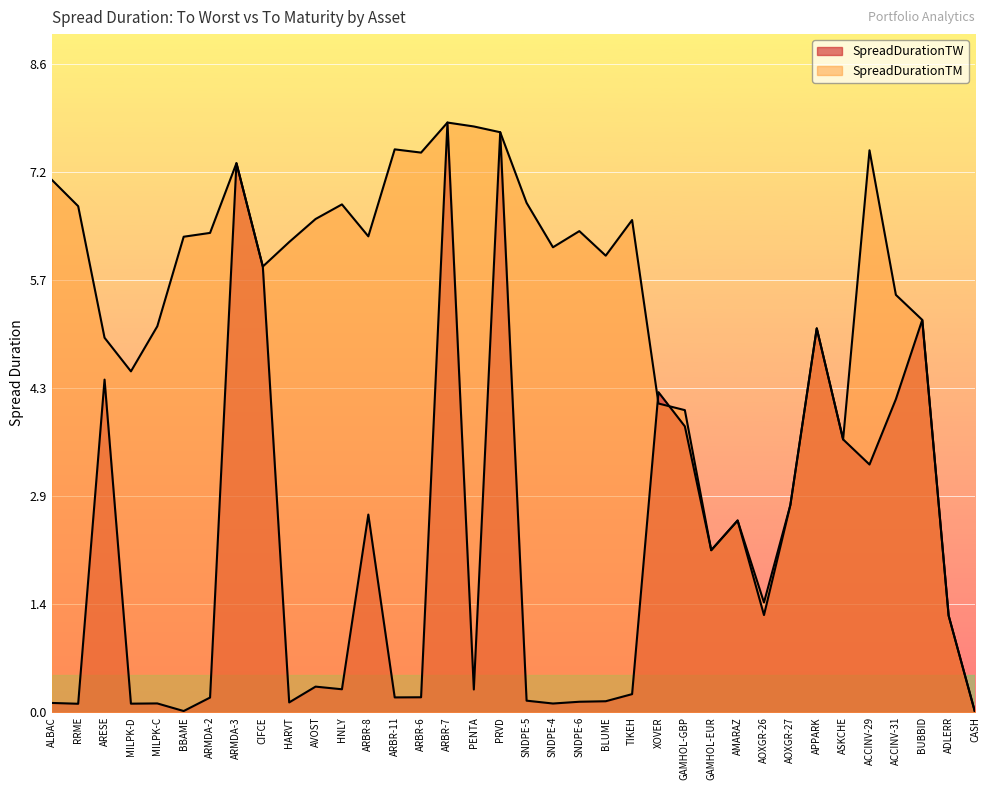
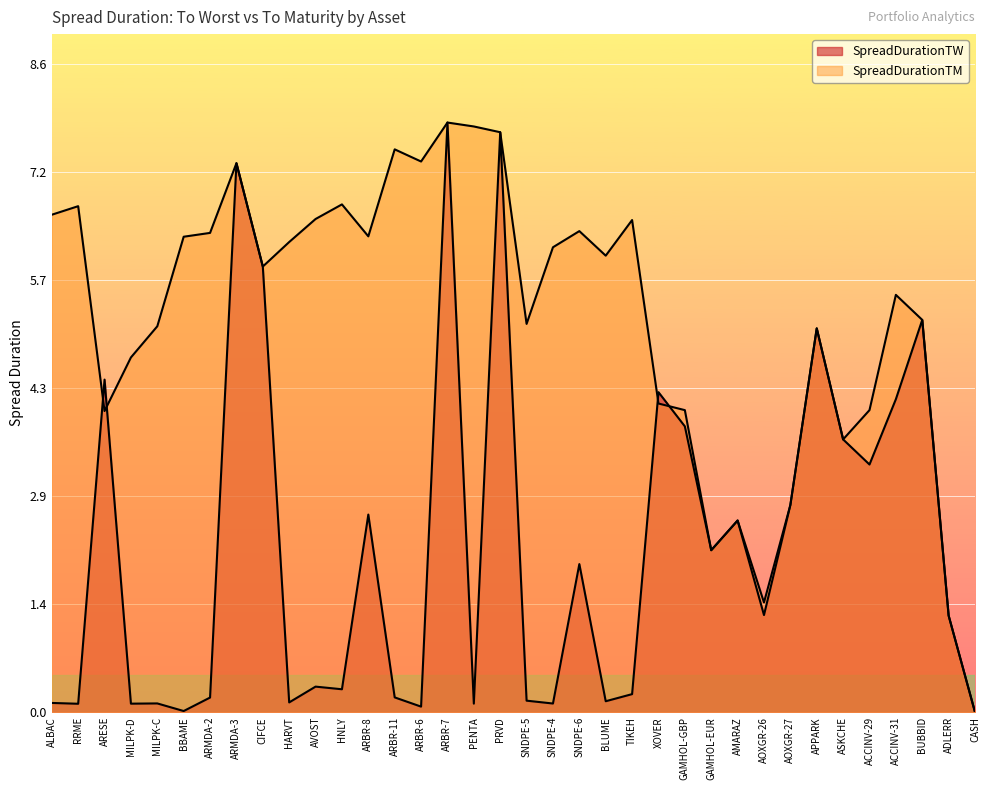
  {
    "SpreadDurationTW": {
      "ALBAC": 0.1,
      "RRME": 0.1,
      "ARESE": 4.4,
      "MILPK-D": 0.1,
      "MILPK-C": 0.1,
      "BBAME": 0.0,
      "ARMDA-2": 0.2,
      "HARVT": 0.1,
      "AVOST": 0.3,
      "HNLY": 0.3,
      "ARBR-8": 2.6,
      "ARBR-11": 0.2,
-     "ARBR-6": 0.2,
-     "PENTA": 0.3,
+     "ARBR-6": 0.1,
+     "PENTA": 0.1,
      "SNDPE-5": 0.2,
      "SNDPE-4": 0.1,
-     "SNDPE-6": 0.1,
+     "SNDPE-6": 2.0,
      "BLUME": 0.1,
      "TIKEH": 0.2,
      "XOVER": 4.3,
      "GAMHOL-GBP": 3.8,
      "AOXGR-26": 1.3,
      "ACCINV-29": 3.3,
      "ACCINV-31": 4.2
    },
    "SpreadDurationTM": {
-     "ALBAC": 7.1,
+     "ALBAC": 6.6,
      "RRME": 6.7,
-     "ARESE": 5.0,
-     "MILPK-D": 4.5,
+     "ARESE": 4.0,
+     "MILPK-D": 4.7,
      "MILPK-C": 5.1,
      "BBAME": 6.3,
      "ARMDA-2": 6.4,
      "HARVT": 6.3,
      "AVOST": 6.6,
      "HNLY": 6.8,
      "ARBR-8": 6.3,
      "ARBR-11": 7.5,
-     "ARBR-6": 7.4,
+     "ARBR-6": 7.3,
      "PENTA": 7.8,
-     "SNDPE-5": 6.8,
+     "SNDPE-5": 5.2,
      "SNDPE-4": 6.2,
      "SNDPE-6": 6.4,
      "BLUME": 6.1,
      "TIKEH": 6.5,
      "XOVER": 4.1,
      "GAMHOL-GBP": 4.0,
      "AOXGR-26": 1.5,
-     "ACCINV-29": 7.5,
+     "ACCINV-29": 4.0,
      "ACCINV-31": 5.5
    }
  }
